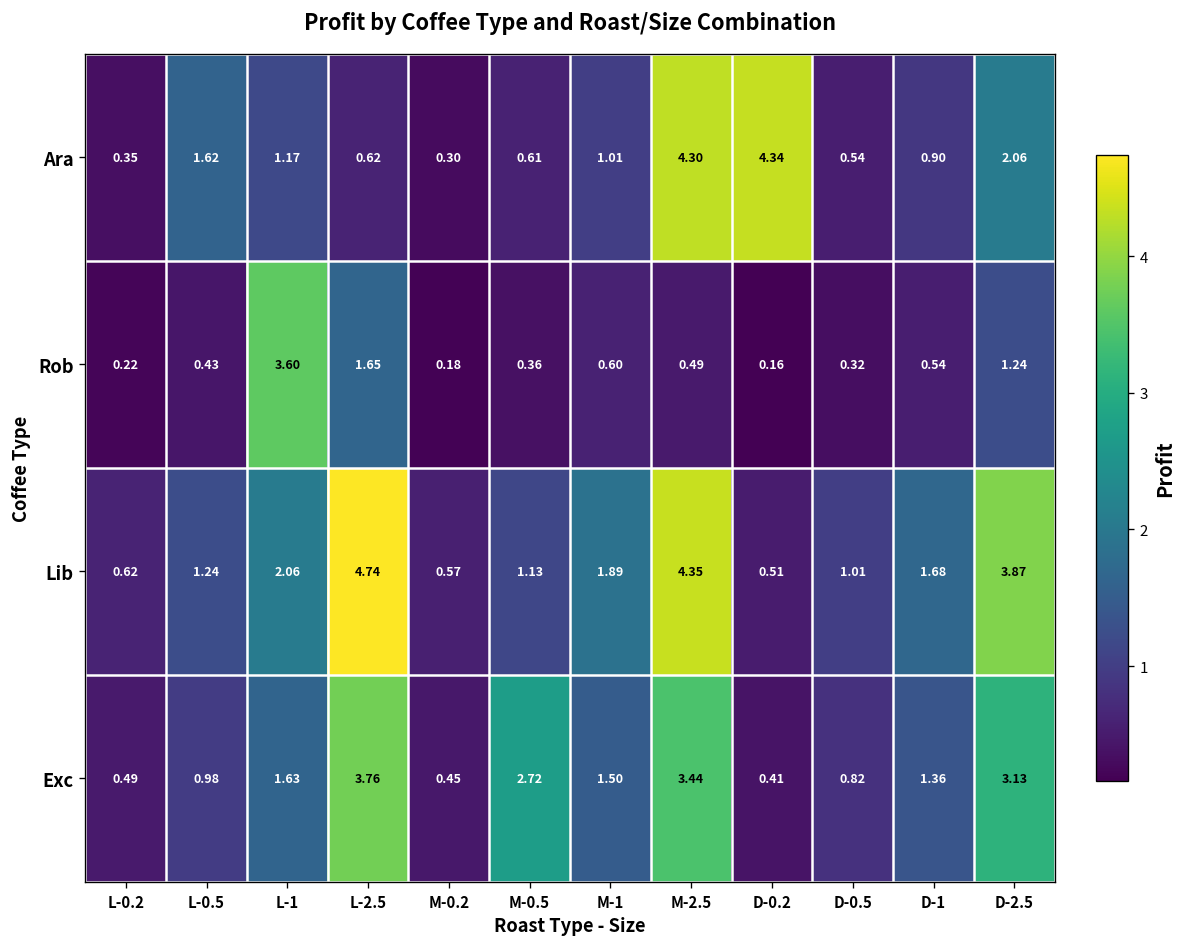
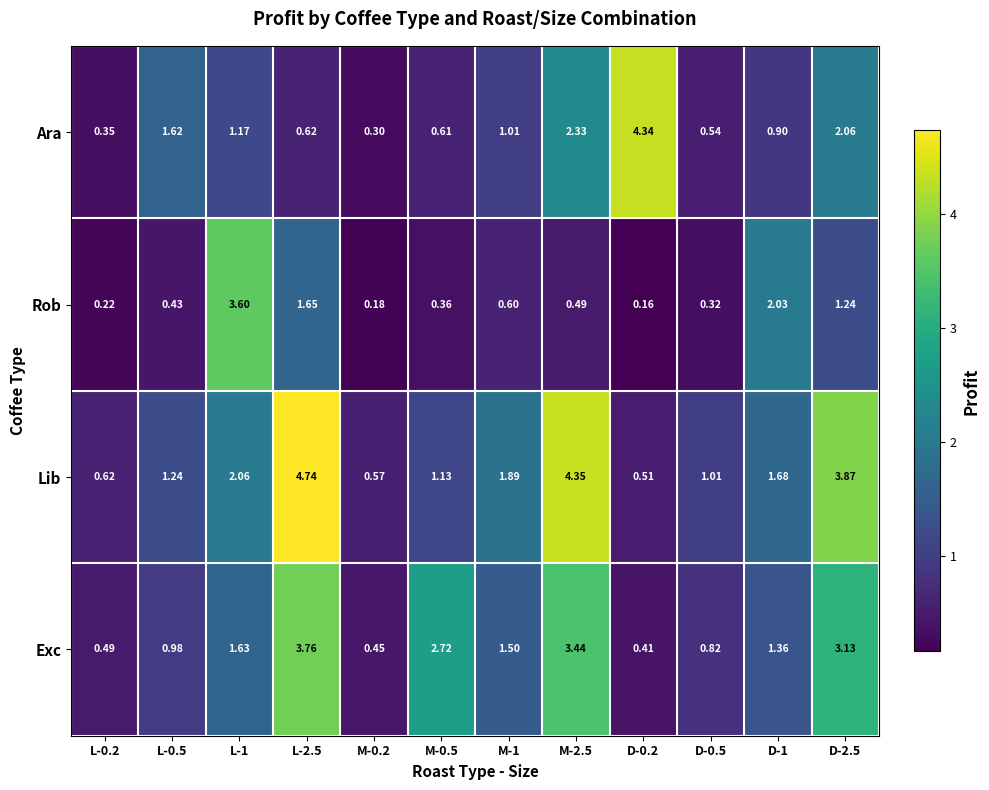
  {
    "Ara": {
      "L-0.2": 0.35,
      "L-0.5": 1.62,
      "L-1": 1.17,
      "L-2.5": 0.62,
      "M-0.2": 0.30,
      "M-0.5": 0.61,
      "M-1": 1.01,
-     "M-2.5": 4.30,
+     "M-2.5": 2.33,
      "D-0.2": 4.34,
      "D-0.5": 0.54,
      "D-1": 0.90,
      "D-2.5": 2.06
    },
    "Rob": {
      "L-0.2": 0.22,
      "L-0.5": 0.43,
      "L-1": 3.60,
      "L-2.5": 1.65,
      "M-0.2": 0.18,
      "M-0.5": 0.36,
      "M-1": 0.60,
      "M-2.5": 0.49,
      "D-0.2": 0.16,
      "D-0.5": 0.32,
-     "D-1": 0.54,
+     "D-1": 2.03,
      "D-2.5": 1.24
    },
    "Lib": {
      "L-0.2": 0.62,
      "L-0.5": 1.24,
      "L-1": 2.06,
      "L-2.5": 4.74,
      "M-0.2": 0.57,
      "M-0.5": 1.13,
      "M-1": 1.89,
      "M-2.5": 4.35,
      "D-0.2": 0.51,
      "D-0.5": 1.01,
      "D-1": 1.68,
      "D-2.5": 3.87
    },
    "Exc": {
      "L-0.2": 0.49,
      "L-0.5": 0.98,
      "L-1": 1.63,
      "L-2.5": 3.76,
      "M-0.2": 0.45,
      "M-0.5": 2.72,
      "M-1": 1.50,
      "M-2.5": 3.44,
      "D-0.2": 0.41,
      "D-0.5": 0.82,
      "D-1": 1.36,
      "D-2.5": 3.13
    }
  }
